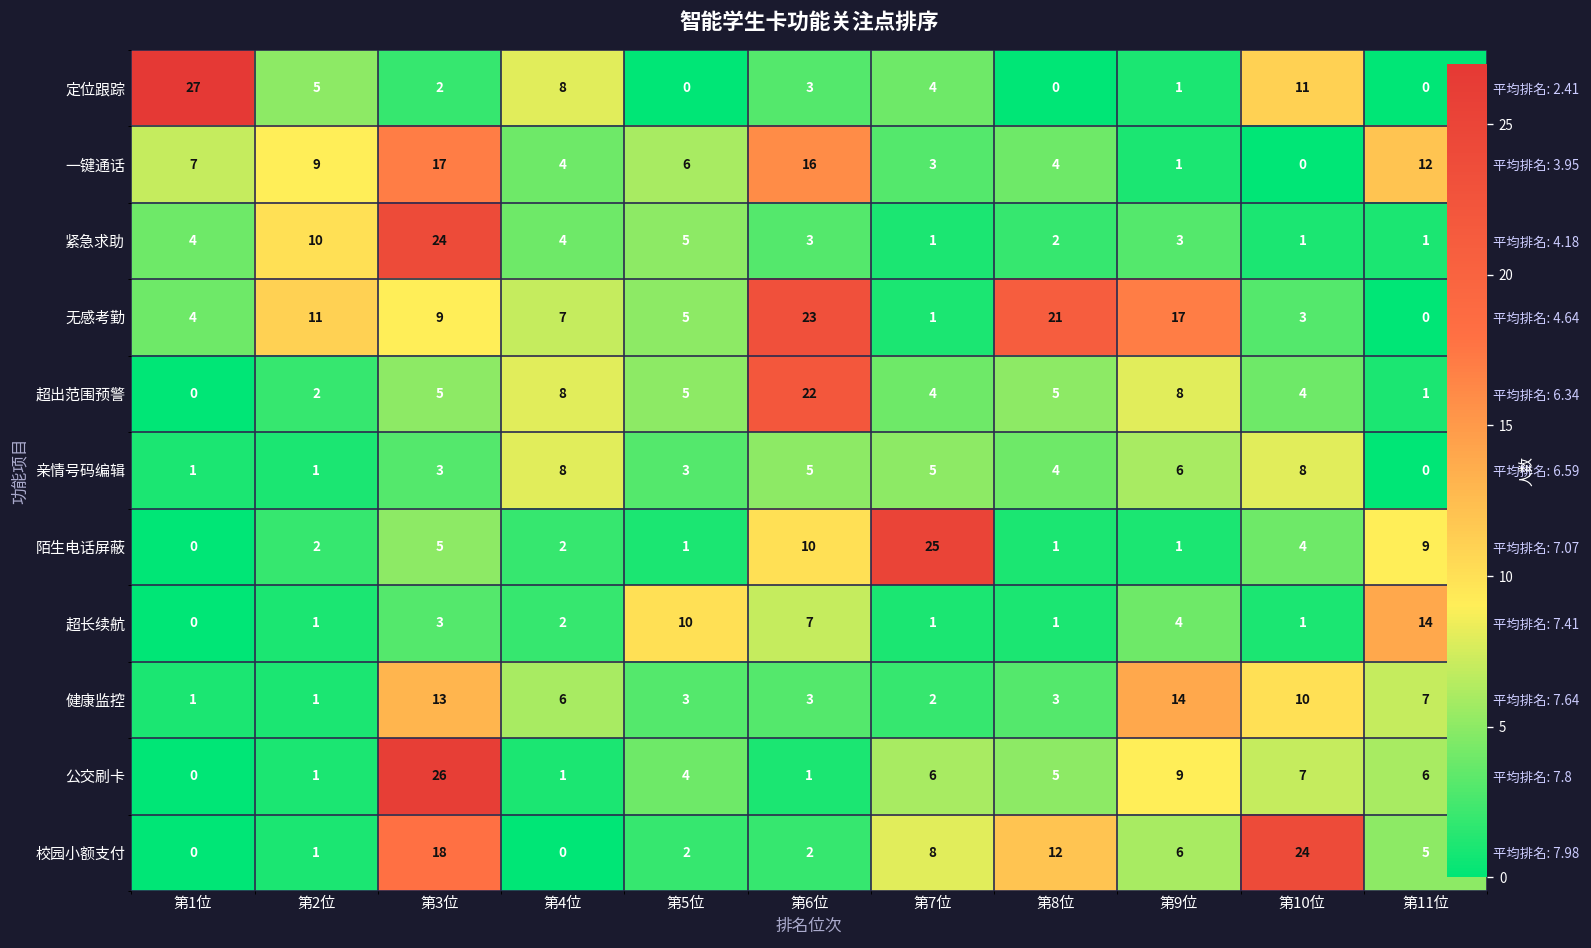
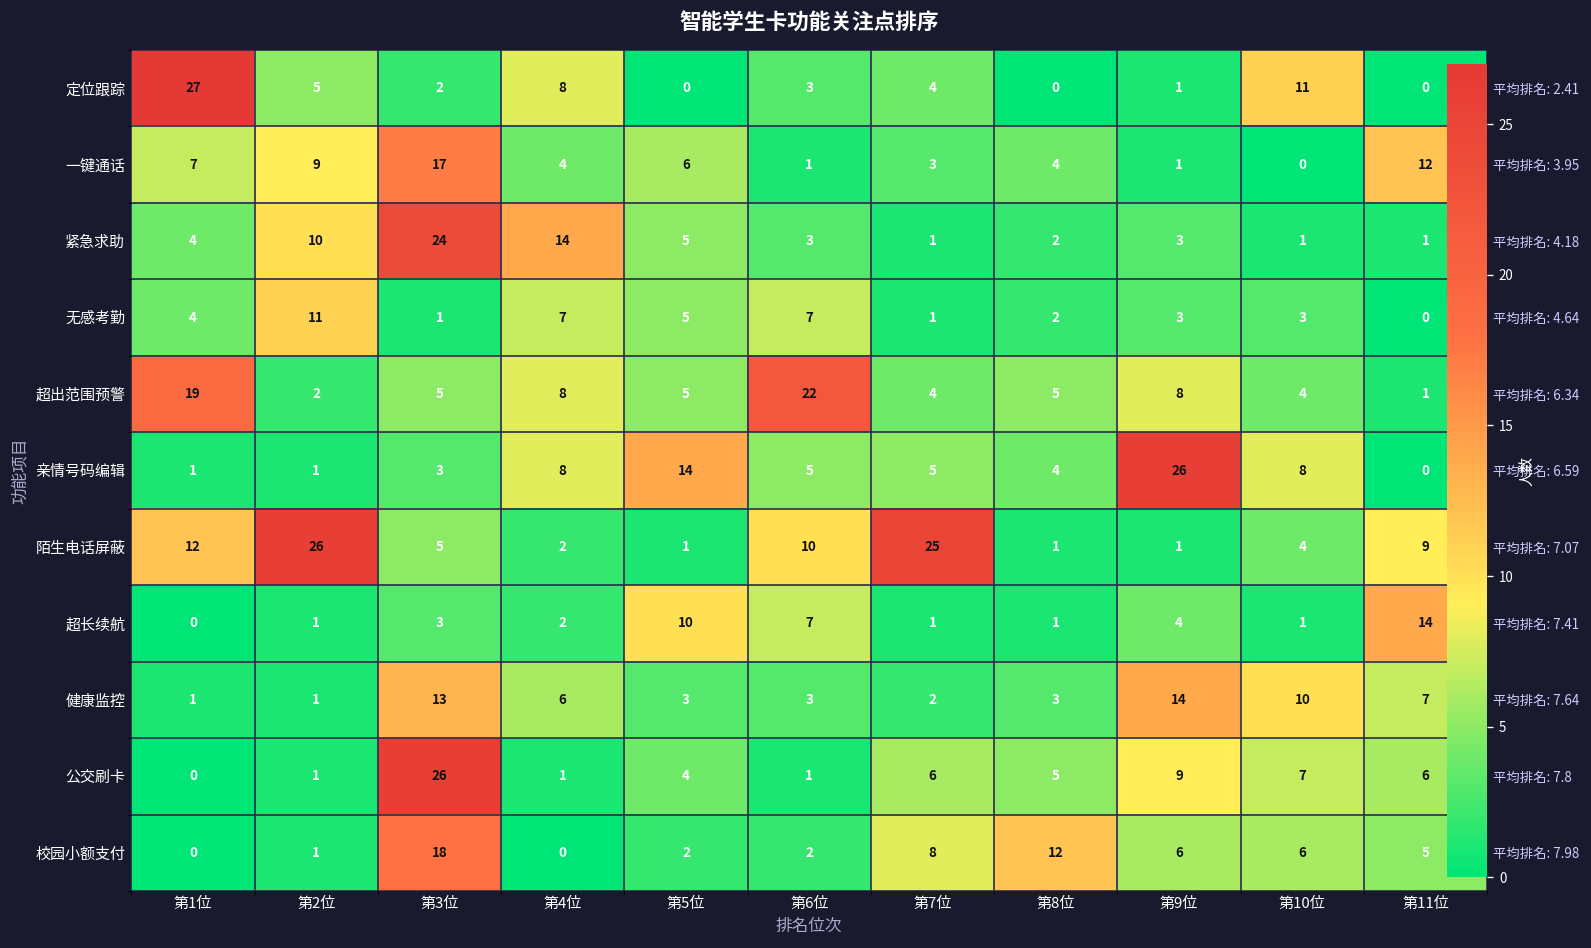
  {
    "定位跟踪": {
      "第1位": 27,
      "第2位": 5,
      "第3位": 2,
      "第4位": 8,
      "第5位": 0,
      "第6位": 3,
      "第7位": 4,
      "第8位": 0,
      "第9位": 1,
      "第10位": 11,
      "第11位": 0
    },
    "一键通话": {
      "第1位": 7,
      "第2位": 9,
      "第3位": 17,
      "第4位": 4,
      "第5位": 6,
-     "第6位": 16,
+     "第6位": 1,
      "第7位": 3,
      "第8位": 4,
      "第9位": 1,
      "第10位": 0,
      "第11位": 12
    },
    "紧急求助": {
      "第1位": 4,
      "第2位": 10,
      "第3位": 24,
-     "第4位": 4,
+     "第4位": 14,
      "第5位": 5,
      "第6位": 3,
      "第7位": 1,
      "第8位": 2,
      "第9位": 3,
      "第10位": 1,
      "第11位": 1
    },
    "无感考勤": {
      "第1位": 4,
      "第2位": 11,
-     "第3位": 9,
+     "第3位": 1,
      "第4位": 7,
      "第5位": 5,
-     "第6位": 23,
+     "第6位": 7,
      "第7位": 1,
-     "第8位": 21,
-     "第9位": 17,
+     "第8位": 2,
+     "第9位": 3,
      "第10位": 3,
      "第11位": 0
    },
    "超出范围预警": {
-     "第1位": 0,
+     "第1位": 19,
      "第2位": 2,
      "第3位": 5,
      "第4位": 8,
      "第5位": 5,
      "第6位": 22,
      "第7位": 4,
      "第8位": 5,
      "第9位": 8,
      "第10位": 4,
      "第11位": 1
    },
    "亲情号码编辑": {
      "第1位": 1,
      "第2位": 1,
      "第3位": 3,
      "第4位": 8,
-     "第5位": 3,
+     "第5位": 14,
      "第6位": 5,
      "第7位": 5,
      "第8位": 4,
-     "第9位": 6,
+     "第9位": 26,
      "第10位": 8,
      "第11位": 0
    },
    "陌生电话屏蔽": {
-     "第1位": 0,
-     "第2位": 2,
+     "第1位": 12,
+     "第2位": 26,
      "第3位": 5,
      "第4位": 2,
      "第5位": 1,
      "第6位": 10,
      "第7位": 25,
      "第8位": 1,
      "第9位": 1,
      "第10位": 4,
      "第11位": 9
    },
    "超长续航": {
      "第1位": 0,
      "第2位": 1,
      "第3位": 3,
      "第4位": 2,
      "第5位": 10,
      "第6位": 7,
      "第7位": 1,
      "第8位": 1,
      "第9位": 4,
      "第10位": 1,
      "第11位": 14
    },
    "健康监控": {
      "第1位": 1,
      "第2位": 1,
      "第3位": 13,
      "第4位": 6,
      "第5位": 3,
      "第6位": 3,
      "第7位": 2,
      "第8位": 3,
      "第9位": 14,
      "第10位": 10,
      "第11位": 7
    },
    "公交刷卡": {
      "第1位": 0,
      "第2位": 1,
      "第3位": 26,
      "第4位": 1,
      "第5位": 4,
      "第6位": 1,
      "第7位": 6,
      "第8位": 5,
      "第9位": 9,
      "第10位": 7,
      "第11位": 6
    },
    "校园小额支付": {
      "第1位": 0,
      "第2位": 1,
      "第3位": 18,
      "第4位": 0,
      "第5位": 2,
      "第6位": 2,
      "第7位": 8,
      "第8位": 12,
      "第9位": 6,
-     "第10位": 24,
+     "第10位": 6,
      "第11位": 5
    }
  }
